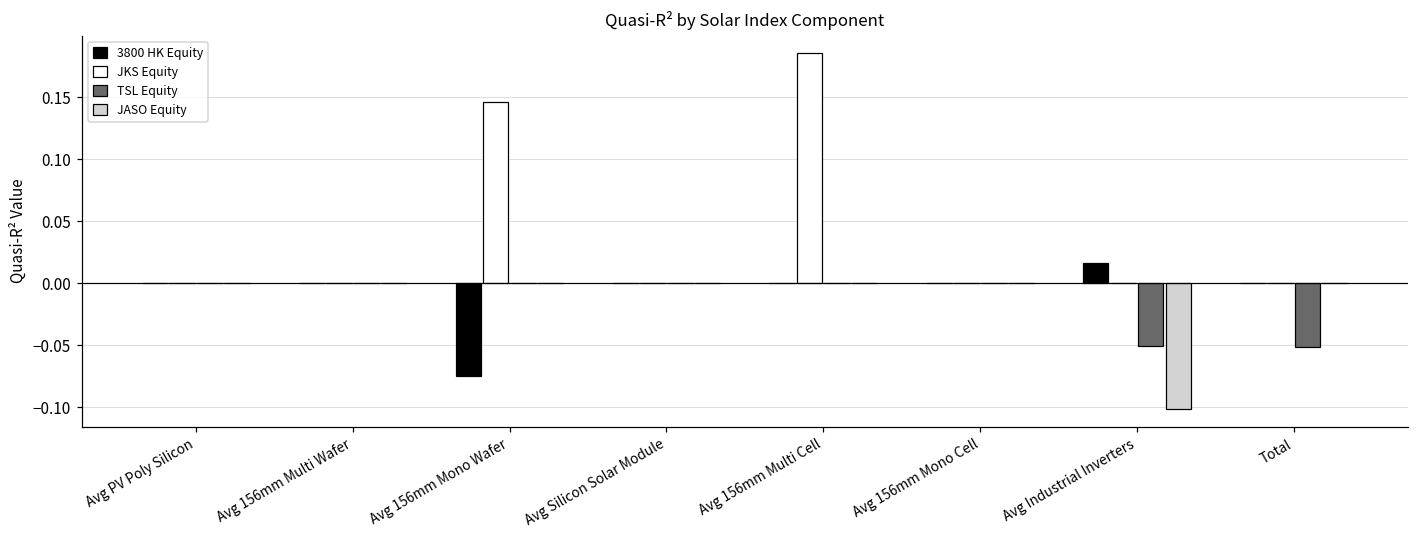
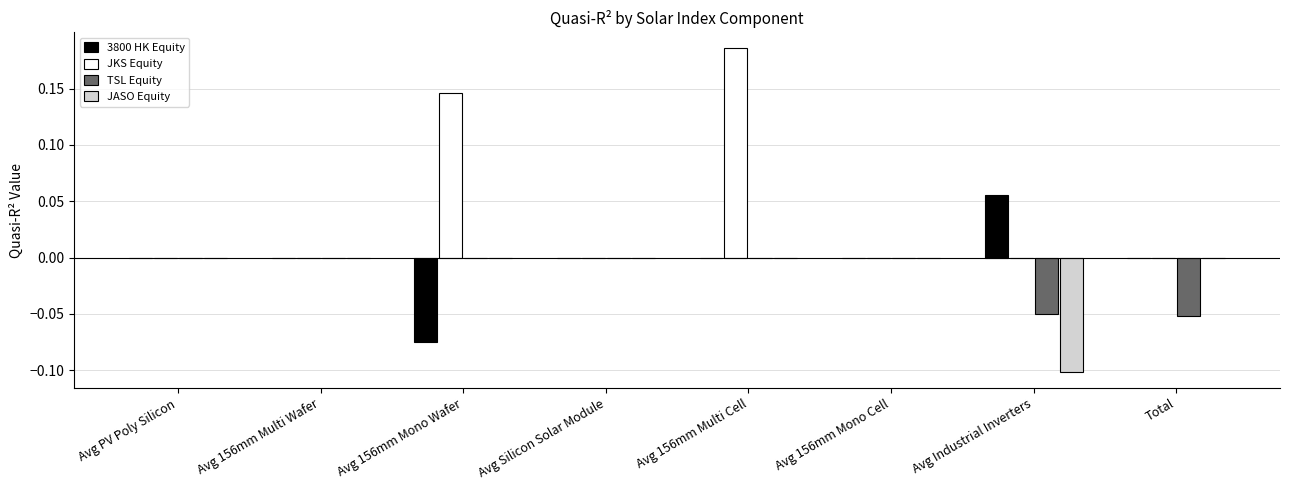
  {
    "3800 HK Equity": {
      "Avg PV Poly Silicon": 0.000,
      "Avg 156mm Multi Wafer": 0.000,
      "Avg 156mm Mono Wafer": -0.075,
      "Avg Silicon Solar Module": 0.000,
      "Avg 156mm Multi Cell": 0.000,
      "Avg 156mm Mono Cell": 0.000,
-     "Avg Industrial Inverters": 0.017,
+     "Avg Industrial Inverters": 0.056,
      "Total": 0.000
    },
    "JKS Equity": {
      "Avg PV Poly Silicon": 0.000,
      "Avg 156mm Multi Wafer": 0.000,
      "Avg 156mm Mono Wafer": 0.146,
      "Avg Silicon Solar Module": 0.000,
      "Avg 156mm Multi Cell": 0.186,
      "Avg 156mm Mono Cell": 0.000,
      "Avg Industrial Inverters": 0.000,
      "Total": 0.000
    },
    "TSL Equity": {
      "Avg PV Poly Silicon": 0.000,
      "Avg 156mm Multi Wafer": 0.000,
      "Avg 156mm Mono Wafer": 0.000,
      "Avg Silicon Solar Module": 0.000,
      "Avg 156mm Multi Cell": 0.000,
      "Avg 156mm Mono Cell": 0.000,
      "Avg Industrial Inverters": -0.051,
      "Total": -0.052
    },
    "JASO Equity": {
      "Avg PV Poly Silicon": 0.000,
      "Avg 156mm Multi Wafer": 0.000,
      "Avg 156mm Mono Wafer": 0.000,
      "Avg Silicon Solar Module": 0.000,
      "Avg 156mm Multi Cell": 0.000,
      "Avg 156mm Mono Cell": 0.000,
      "Avg Industrial Inverters": -0.101,
      "Total": 0.000
    }
  }
